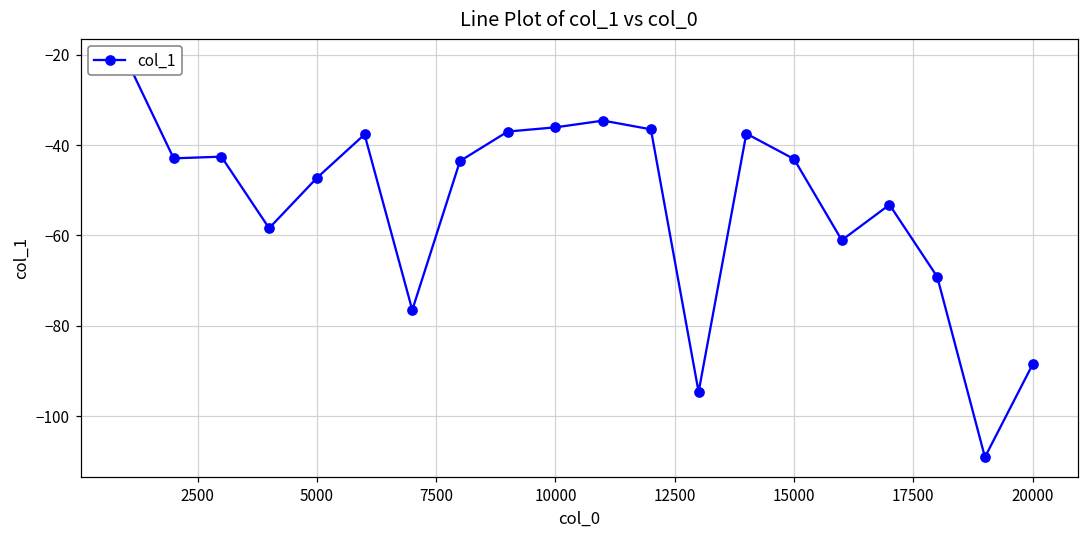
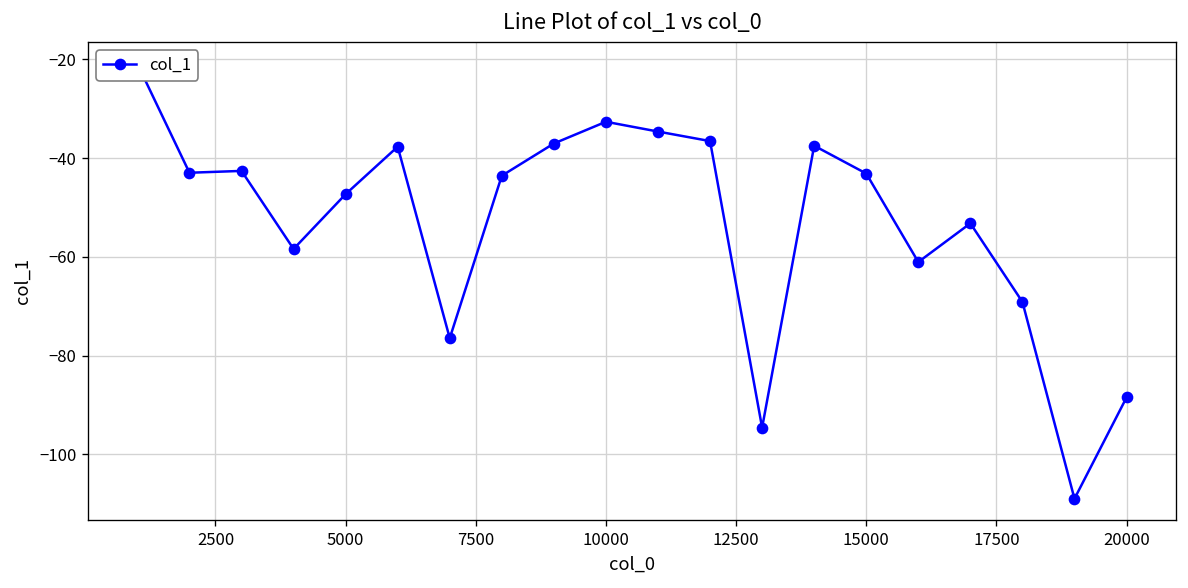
  {
    "5000": -47,
-   "10000": -36,
+   "10000": -33,
    "15000": -43,
    "20000": -88
  }
